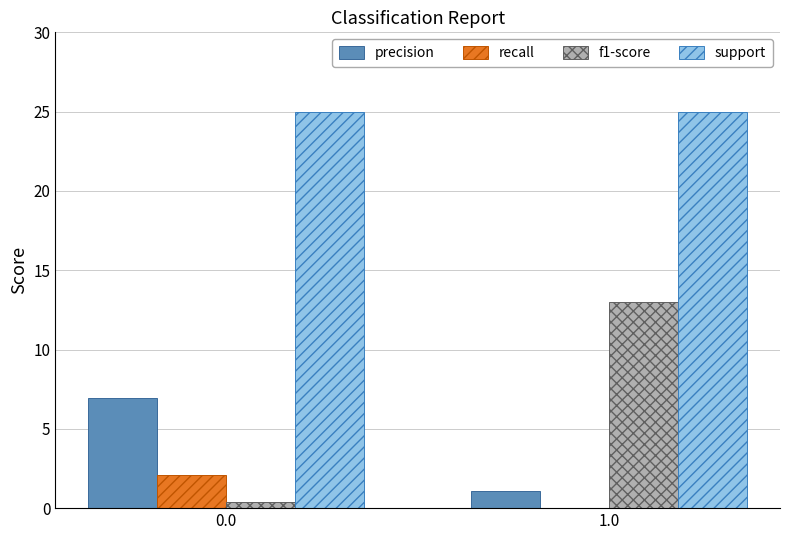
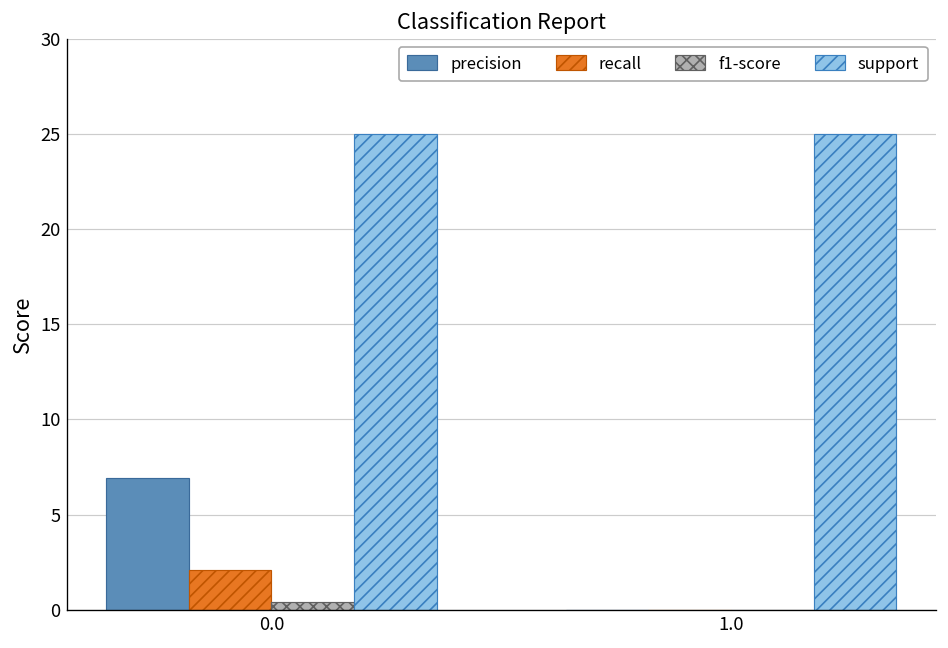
  {
    "precision": {
      "0.0": 6.9,
-     "1.0": 1.1
+     "1.0": 0.0
    },
    "recall": {
      "0.0": 2.1,
      "1.0": 0.0
    },
    "f1-score": {
      "0.0": 0.4,
-     "1.0": 13
+     "1.0": 0
    },
    "support": {
      "0.0": 25.0,
      "1.0": 25.0
    }
  }
